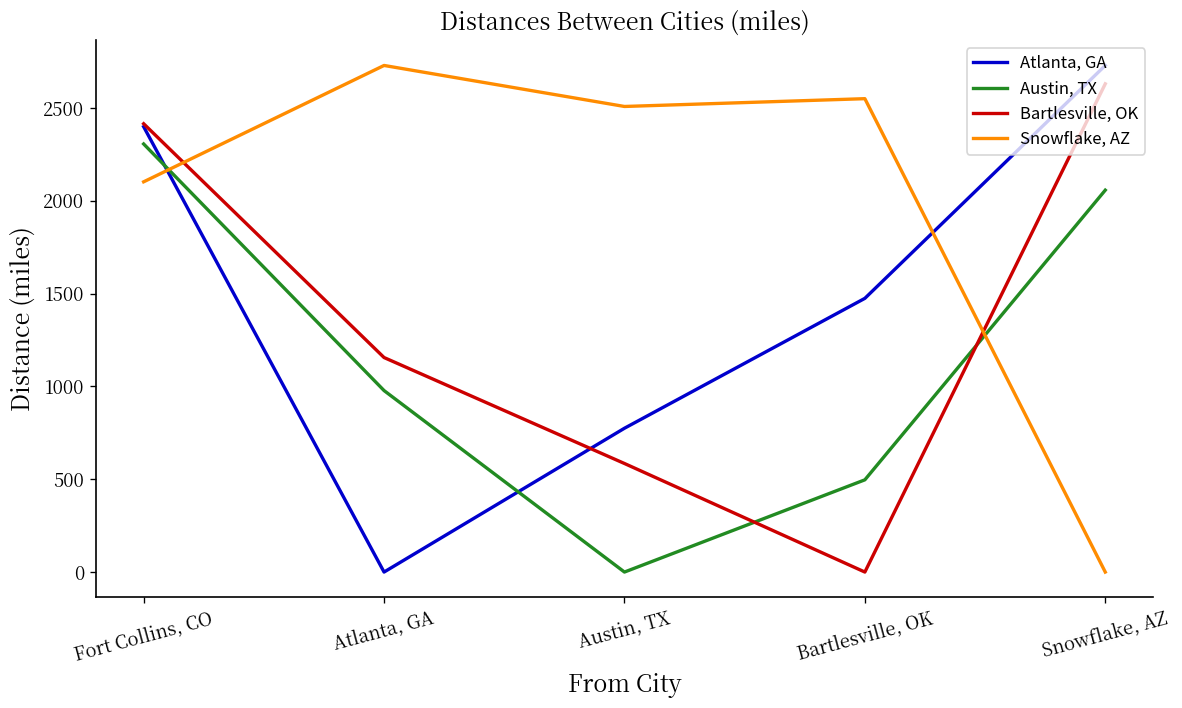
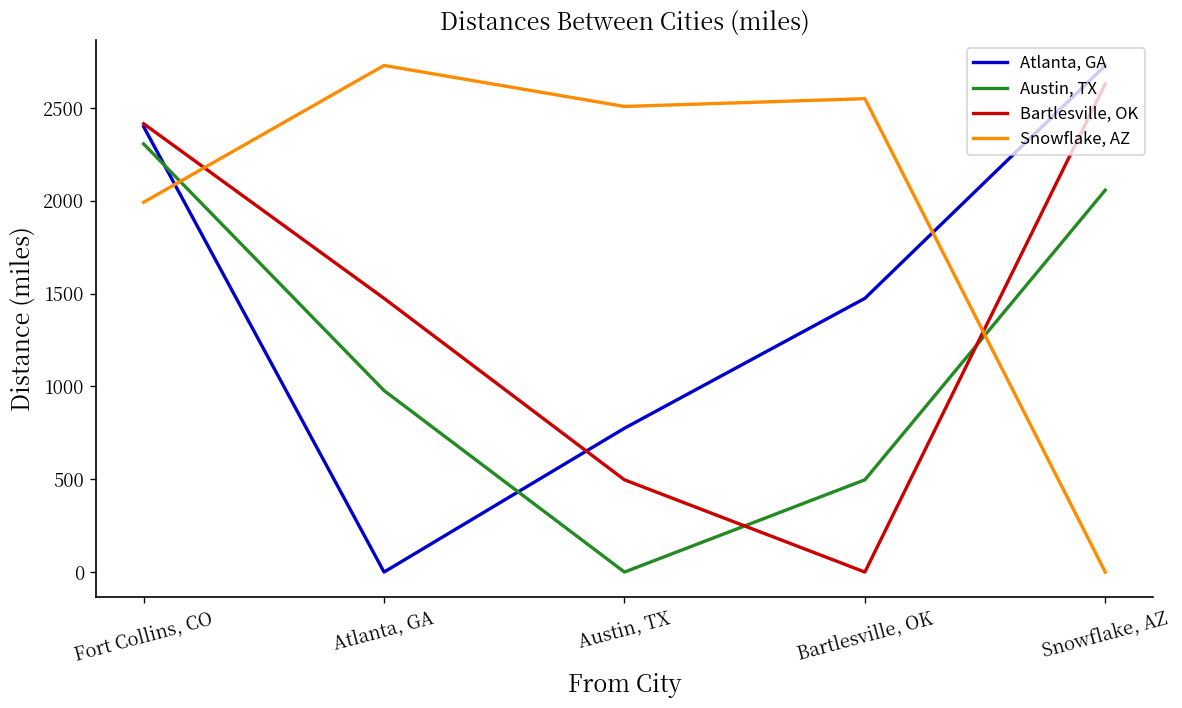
  {
    "Atlanta, GA": {
      "Atlanta, GA": 0,
      "Austin, TX": 780,
      "Bartlesville, OK": 1480
    },
    "Austin, TX": {
      "Fort Collins, CO": 2310,
      "Atlanta, GA": 980,
      "Austin, TX": 0,
      "Bartlesville, OK": 500,
      "Snowflake, AZ": 2060
    },
    "Bartlesville, OK": {
-     "Atlanta, GA": 1160,
-     "Austin, TX": 590,
+     "Atlanta, GA": 1480,
+     "Austin, TX": 500,
      "Bartlesville, OK": 0
    },
    "Snowflake, AZ": {
-     "Fort Collins, CO": 2100,
+     "Fort Collins, CO": 1990,
      "Atlanta, GA": 2730,
      "Austin, TX": 2510,
      "Bartlesville, OK": 2550,
      "Snowflake, AZ": 0
    }
  }
